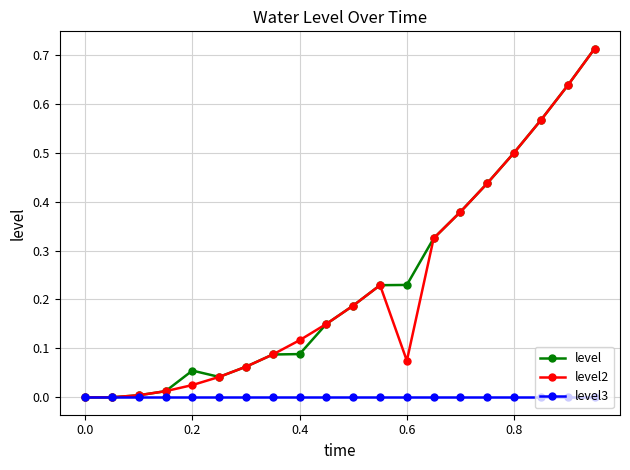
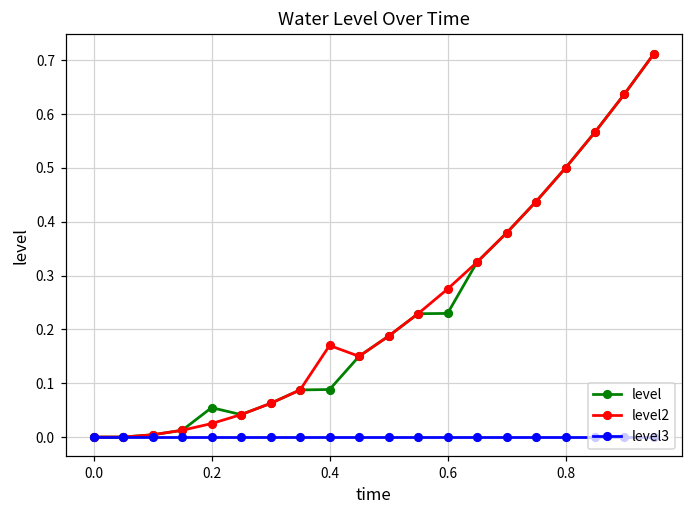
  {
    "level": {
      "0.2": 0.05,
      "0.4": 0.09,
      "0.6": 0.23
    },
    "level2": {
      "0.2": 0.03,
-     "0.4": 0.12,
-     "0.6": 0.07
+     "0.4": 0.17,
+     "0.6": 0.28
    },
    "level3": {
      "0.2": 0.00,
      "0.4": 0.00,
      "0.6": 0.00,
      "0.8": 0.00
    }
  }
